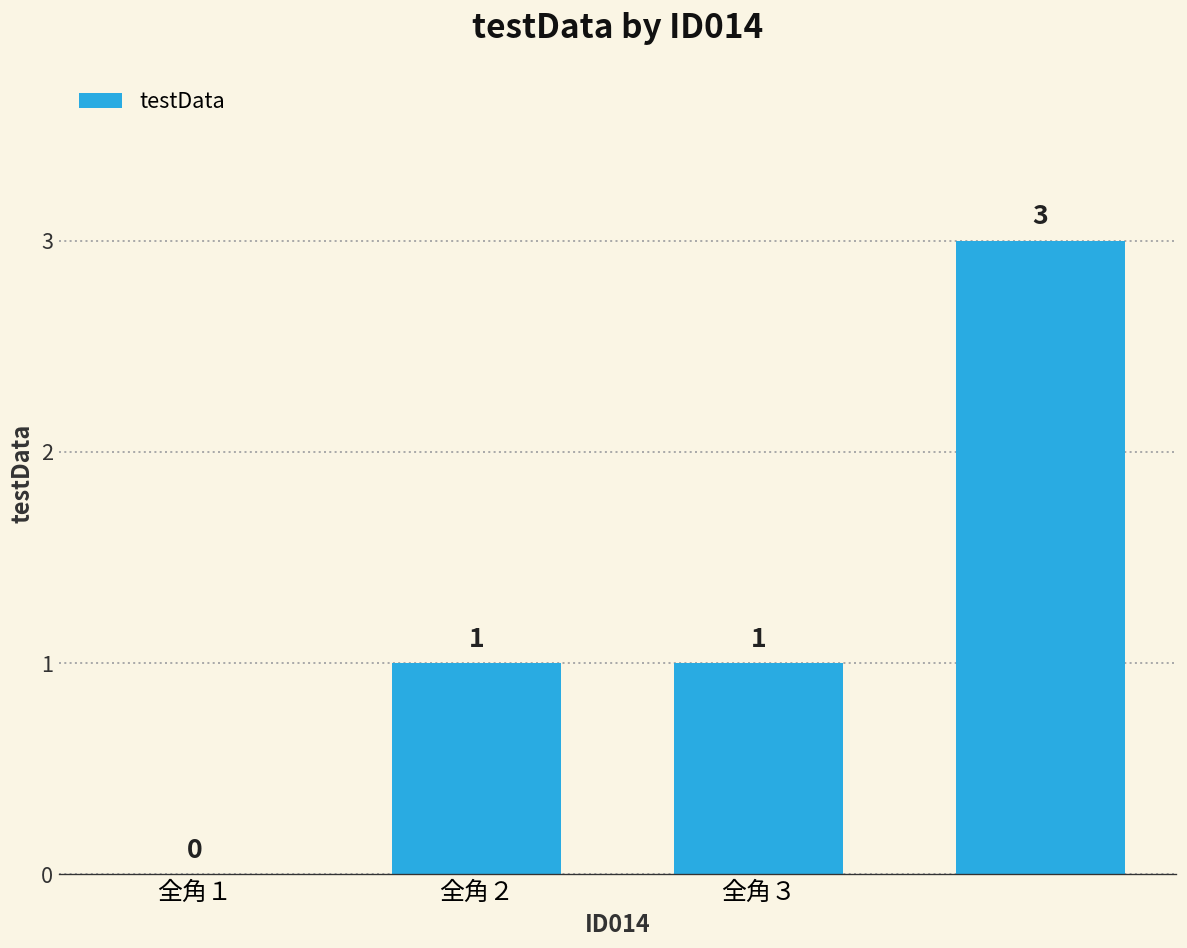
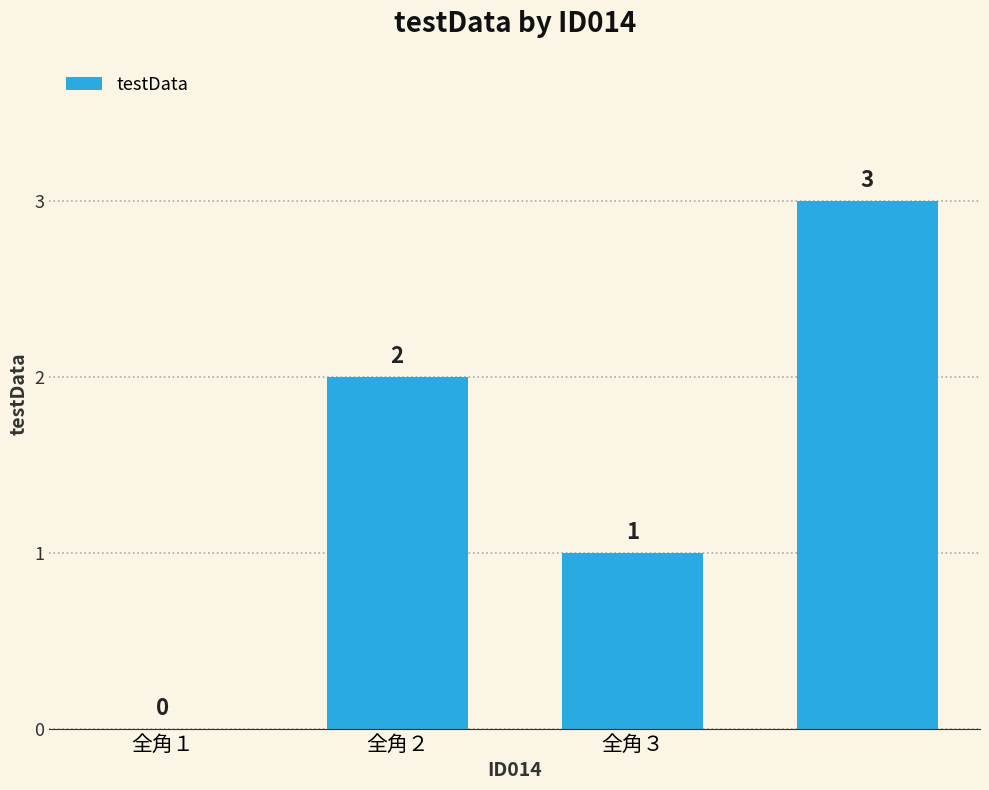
  {
    "全角１": 0,
-   "全角２": 1,
+   "全角２": 2,
    "全角３": 1
  }
